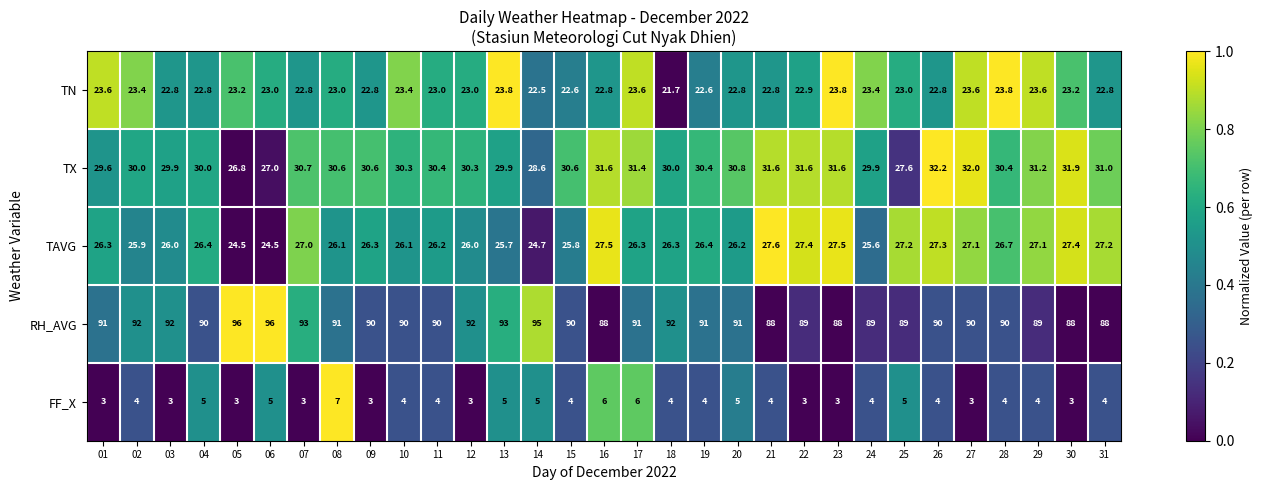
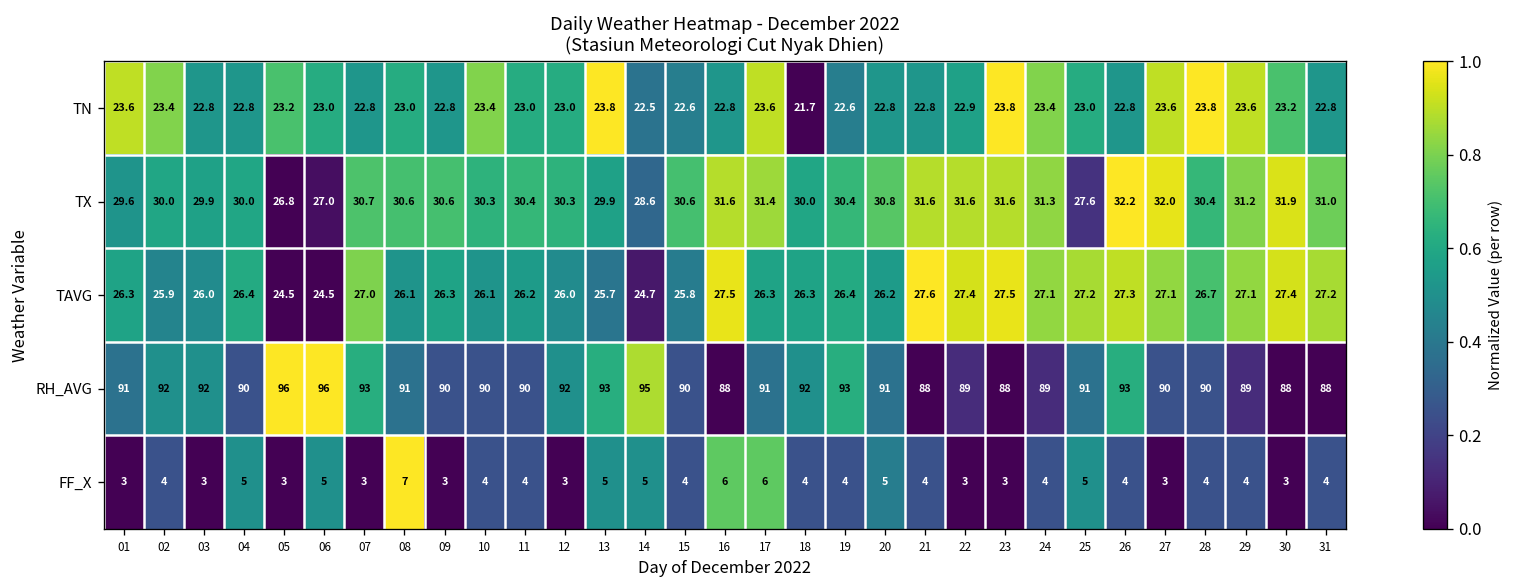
  {
    "TN": {
      "01": 23.6,
      "02": 23.4,
      "03": 22.8,
      "04": 22.8,
      "05": 23.2,
      "06": 23.0,
      "07": 22.8,
      "08": 23.0,
      "09": 22.8,
      "10": 23.4,
      "11": 23.0,
      "12": 23.0,
      "13": 23.8,
      "14": 22.5,
      "15": 22.6,
      "16": 22.8,
      "17": 23.6,
      "18": 21.7,
      "19": 22.6,
      "20": 22.8,
      "21": 22.8,
      "22": 22.9,
      "23": 23.8,
      "24": 23.4,
      "25": 23.0,
      "26": 22.8,
      "27": 23.6,
      "28": 23.8,
      "29": 23.6,
      "30": 23.2,
      "31": 22.8
    },
    "TX": {
      "01": 29.6,
      "02": 30.0,
      "03": 29.9,
      "04": 30.0,
      "05": 26.8,
      "06": 27.0,
      "07": 30.7,
      "08": 30.6,
      "09": 30.6,
      "10": 30.3,
      "11": 30.4,
      "12": 30.3,
      "13": 29.9,
      "14": 28.6,
      "15": 30.6,
      "16": 31.6,
      "17": 31.4,
      "18": 30.0,
      "19": 30.4,
      "20": 30.8,
      "21": 31.6,
      "22": 31.6,
      "23": 31.6,
-     "24": 29.9,
+     "24": 31.3,
      "25": 27.6,
      "26": 32.2,
      "27": 32.0,
      "28": 30.4,
      "29": 31.2,
      "30": 31.9,
      "31": 31.0
    },
    "TAVG": {
      "01": 26.3,
      "02": 25.9,
      "03": 26.0,
      "04": 26.4,
      "05": 24.5,
      "06": 24.5,
      "07": 27.0,
      "08": 26.1,
      "09": 26.3,
      "10": 26.1,
      "11": 26.2,
      "12": 26.0,
      "13": 25.7,
      "14": 24.7,
      "15": 25.8,
      "16": 27.5,
      "17": 26.3,
      "18": 26.3,
      "19": 26.4,
      "20": 26.2,
      "21": 27.6,
      "22": 27.4,
      "23": 27.5,
-     "24": 25.6,
+     "24": 27.1,
      "25": 27.2,
      "26": 27.3,
      "27": 27.1,
      "28": 26.7,
      "29": 27.1,
      "30": 27.4,
      "31": 27.2
    },
    "RH_AVG": {
      "01": 91,
      "02": 92,
      "03": 92,
      "04": 90,
      "05": 96,
      "06": 96,
      "07": 93,
      "08": 91,
      "09": 90,
      "10": 90,
      "11": 90,
      "12": 92,
      "13": 93,
      "14": 95,
      "15": 90,
      "16": 88,
      "17": 91,
      "18": 92,
-     "19": 91,
+     "19": 93,
      "20": 91,
      "21": 88,
      "22": 89,
      "23": 88,
      "24": 89,
-     "25": 89,
-     "26": 90,
+     "25": 91,
+     "26": 93,
      "27": 90,
      "28": 90,
      "29": 89,
      "30": 88,
      "31": 88
    },
    "FF_X": {
      "01": 3,
      "02": 4,
      "03": 3,
      "04": 5,
      "05": 3,
      "06": 5,
      "07": 3,
      "08": 7,
      "09": 3,
      "10": 4,
      "11": 4,
      "12": 3,
      "13": 5,
      "14": 5,
      "15": 4,
      "16": 6,
      "17": 6,
      "18": 4,
      "19": 4,
      "20": 5,
      "21": 4,
      "22": 3,
      "23": 3,
      "24": 4,
      "25": 5,
      "26": 4,
      "27": 3,
      "28": 4,
      "29": 4,
      "30": 3,
      "31": 4
    }
  }
